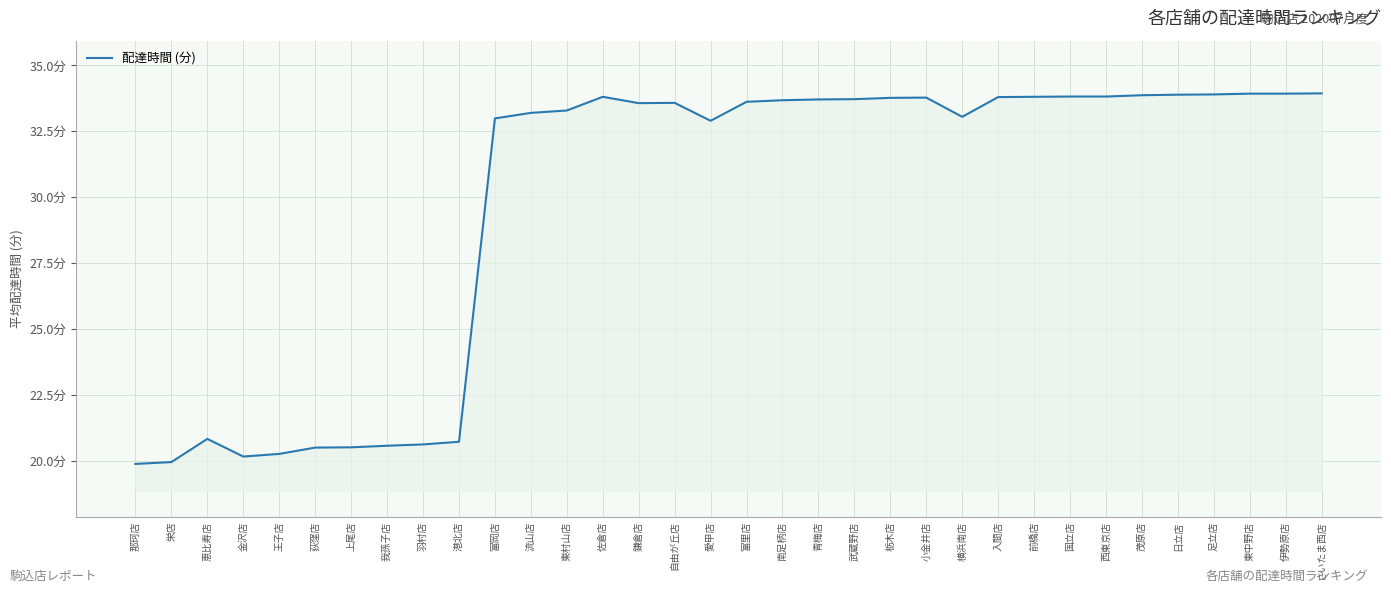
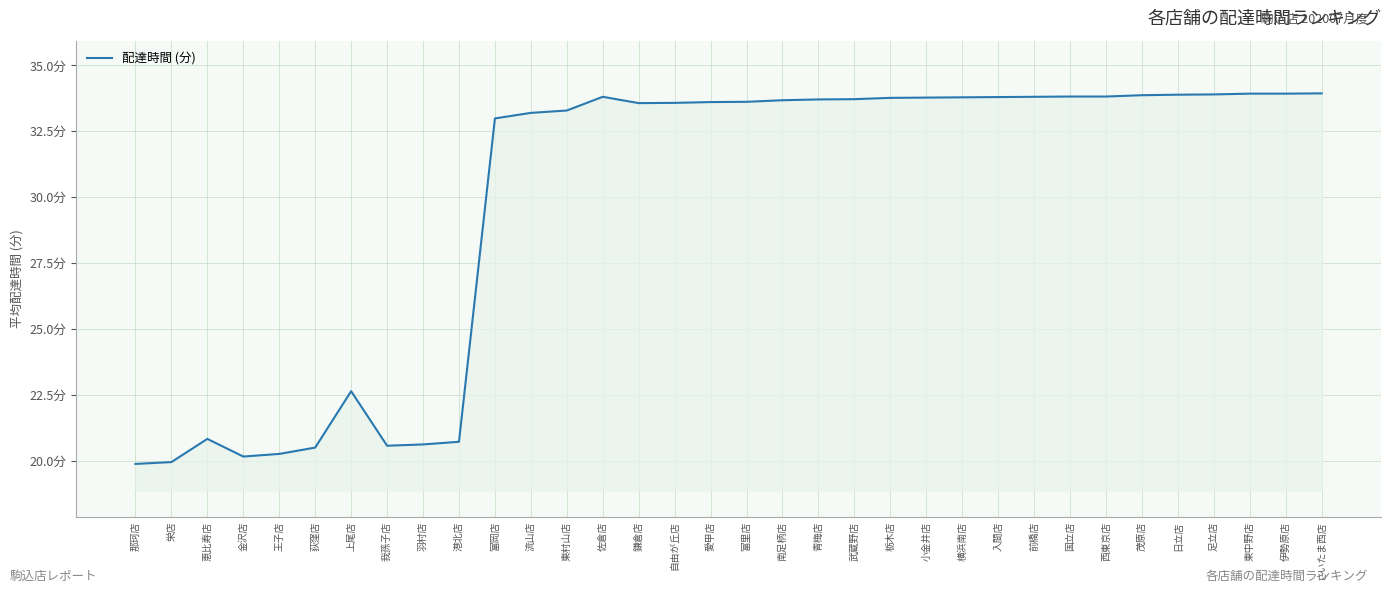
  {
    "那珂店": "19.9分",
    "栄店": "20.0分",
    "恵比寿店": "20.8分",
    "金沢店": "20.2分",
    "王子店": "20.3分",
    "荻窪店": "20.5分",
-   "上尾店": "20.5分",
+   "上尾店": "22.6分",
    "我孫子店": "20.6分",
    "羽村店": "20.6分",
    "港北店": "20.7分",
    "富岡店": "33.0分",
    "流山店": "33.2分",
    "東村山店": "33.3分",
    "佐倉店": "33.8分",
    "鎌倉店": "33.6分",
    "自由が丘店": "33.6分",
-   "愛甲店": "32.9分",
+   "愛甲店": "33.6分",
    "富里店": "33.6分",
    "南足柄店": "33.7分",
    "青梅店": "33.7分",
    "武蔵野店": "33.7分",
    "栃木店": "33.8分",
    "小金井店": "33.8分",
-   "横浜南店": "33.1分",
+   "横浜南店": "33.8分",
    "入間店": "33.8分",
    "前橋店": "33.8分",
    "国立店": "33.8分",
    "西東京店": "33.8分",
    "茂原店": "33.9分",
    "日立店": "33.9分",
    "足立店": "33.9分",
    "東中野店": "33.9分",
    "伊勢原店": "33.9分",
    "さいたま西店": "33.9分"
  }
